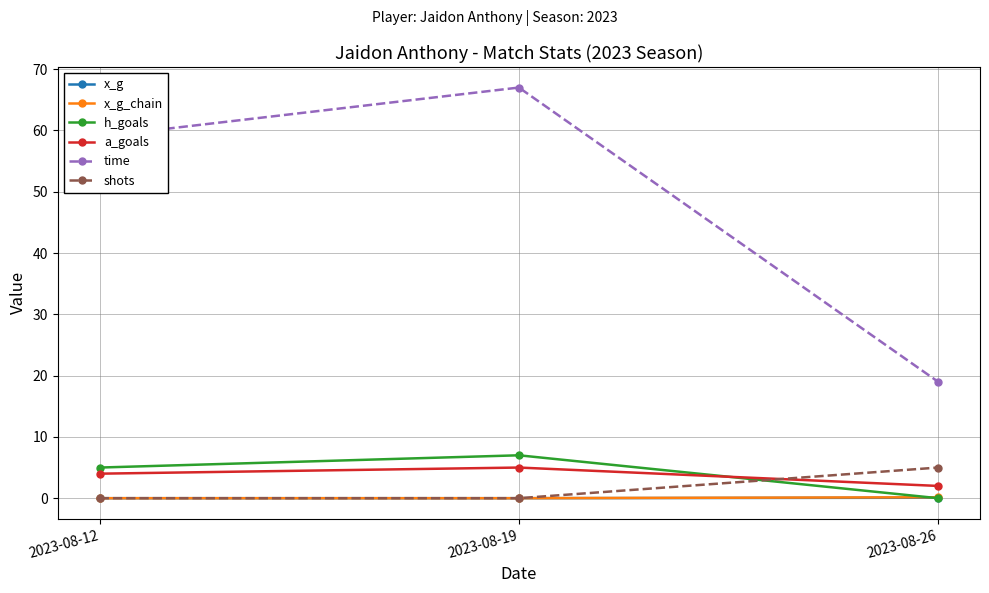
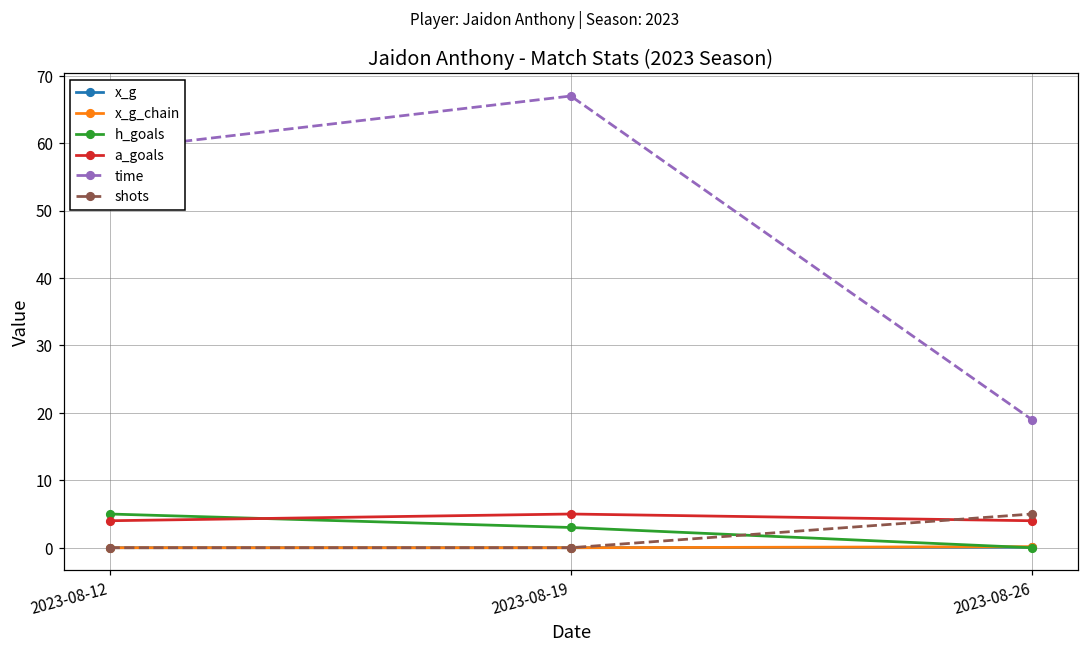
  {
    "h_goals": {
      "2023-08-12": 5,
-     "2023-08-19": 7
+     "2023-08-19": 3
    },
    "a_goals": {
      "2023-08-12": 4,
      "2023-08-19": 5,
-     "2023-08-26": 2
+     "2023-08-26": 4
    },
    "time": {
      "2023-08-19": 67,
      "2023-08-26": 19
    },
    "shots": {
      "2023-08-26": 5
    }
  }
